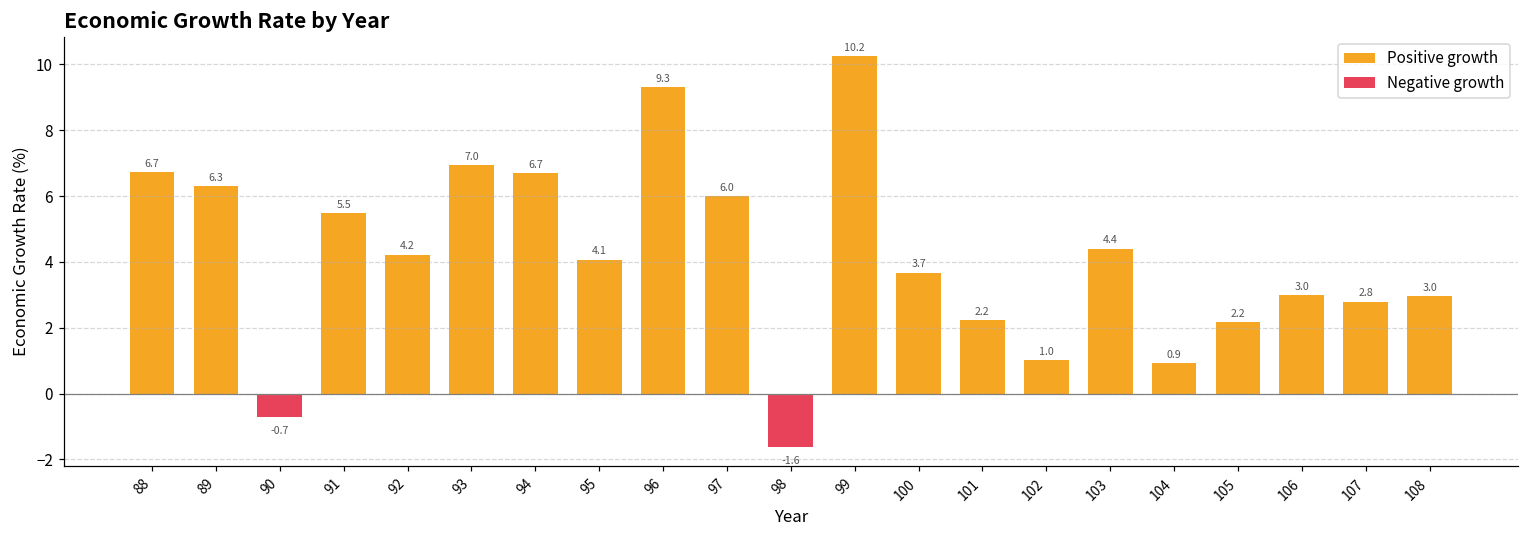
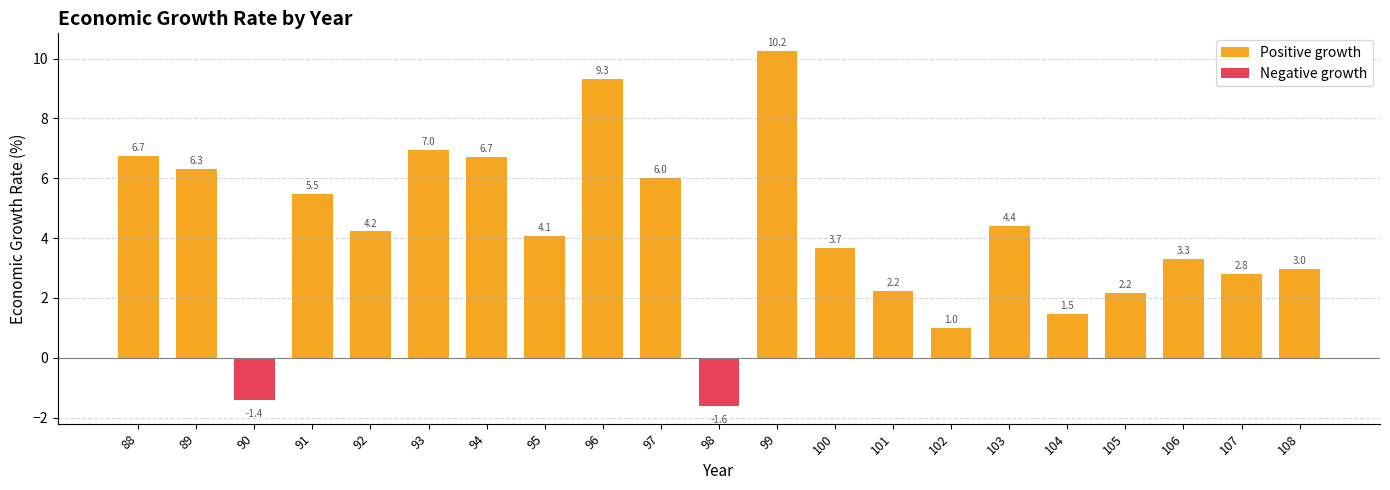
  {
    "Positive growth": {
      "88": 6.7,
      "89": 6.3,
      "91": 5.5,
      "92": 4.2,
      "93": 7.0,
      "94": 6.7,
      "95": 4.1,
      "96": 9.3,
      "97": 6.0,
      "99": 10.2,
      "100": 3.7,
      "101": 2.2,
      "102": 1.0,
      "103": 4.4,
-     "104": 0.9,
+     "104": 1.5,
      "105": 2.2,
-     "106": 3.0,
+     "106": 3.3,
      "107": 2.8,
      "108": 3.0
    },
    "Negative growth": {
-     "90": -0.7,
+     "90": -1.4,
      "98": -1.6
    }
  }
